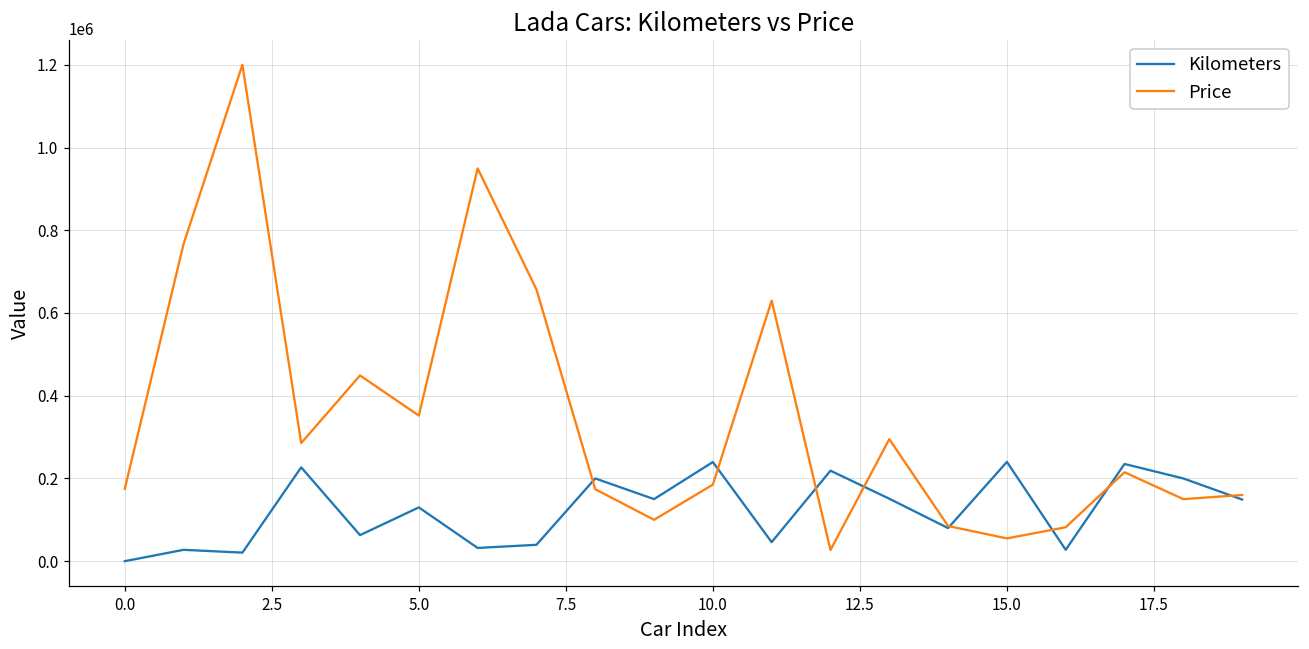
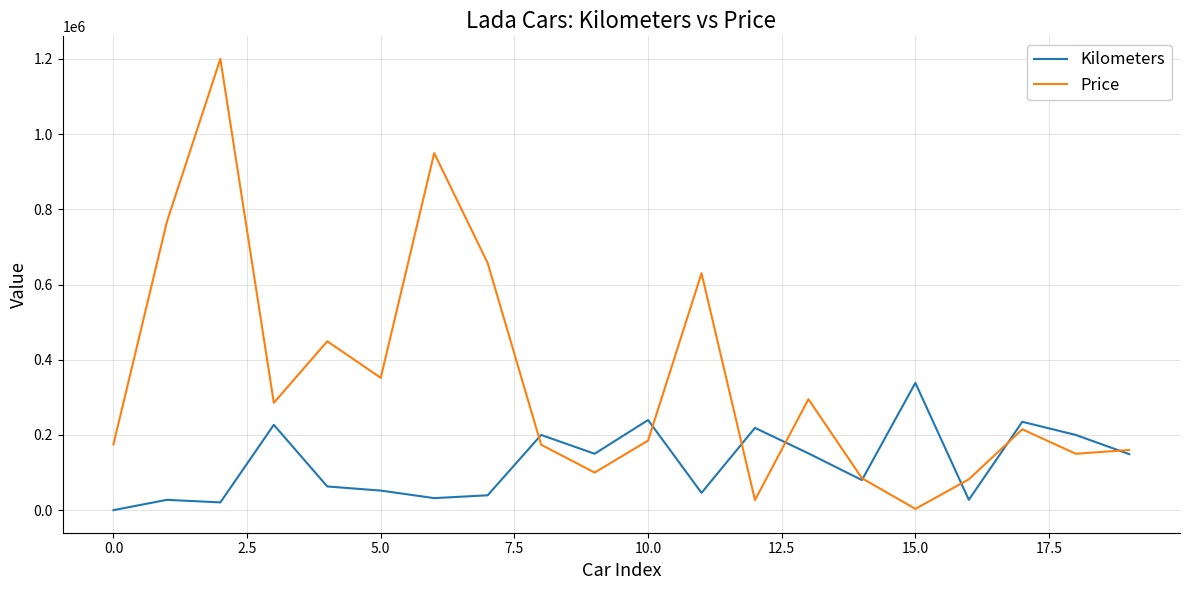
  {
    "Kilometers": {
      "0.0": 0,
-     "5.0": 130000,
+     "5.0": 50000,
      "10.0": 240000,
-     "15.0": 240000
+     "15.0": 340000
    },
    "Price": {
      "0.0": 180000,
      "5.0": 350000,
      "10.0": 190000,
-     "15.0": 60000
+     "15.0": 0
    }
  }
